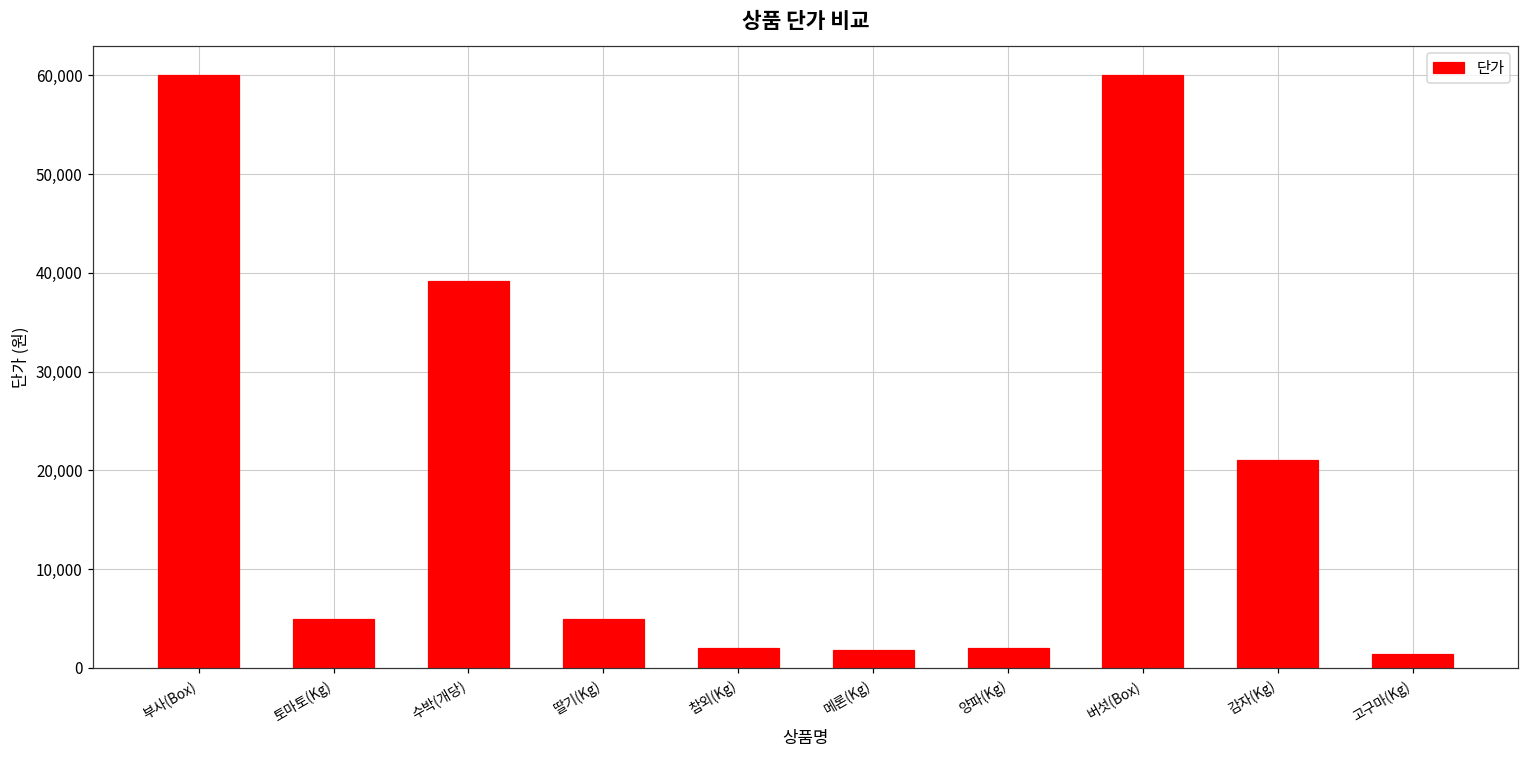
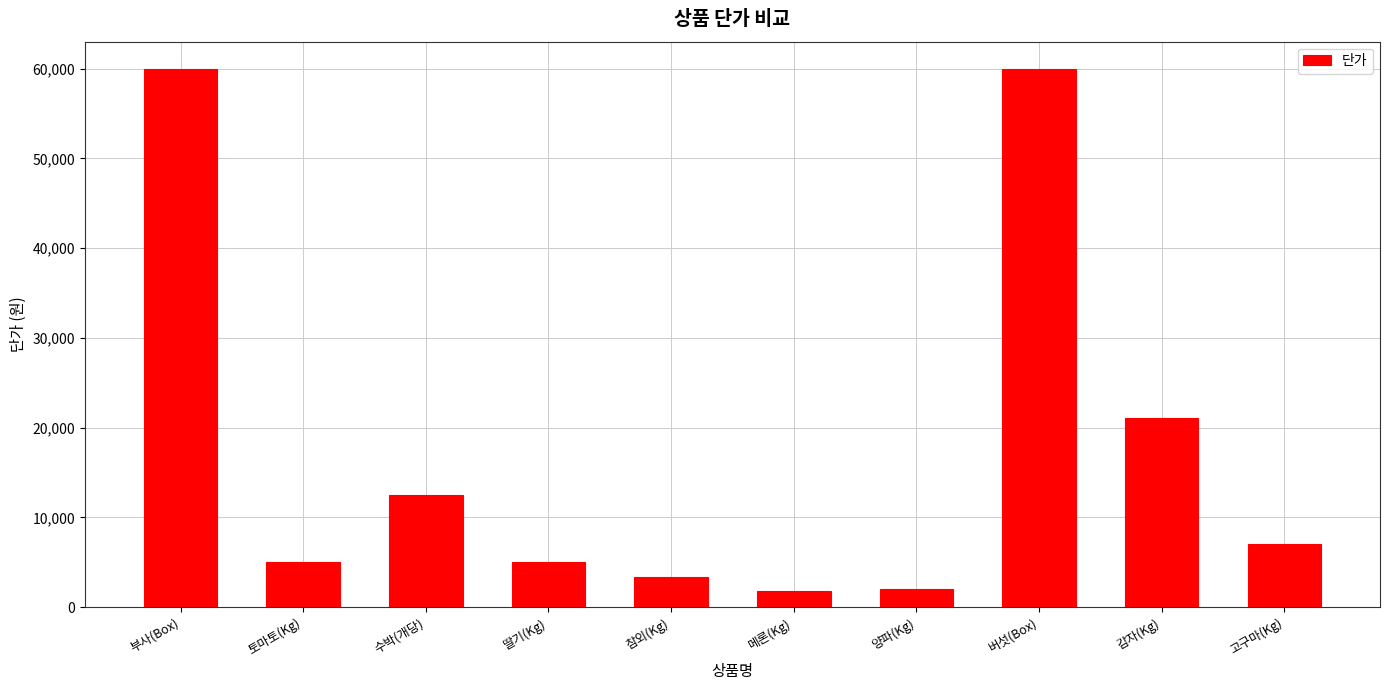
  {
    "부사(Box)": "60,000",
    "토마토(Kg)": "5,000",
-   "수박(개당)": "39,000",
+   "수박(개당)": "13,000",
    "딸기(Kg)": "5,000",
-   "참외(Kg)": "2,000",
+   "참외(Kg)": "3,000",
    "메론(Kg)": "2,000",
    "양파(Kg)": "2,000",
    "버섯(Box)": "60,000",
    "감자(Kg)": "21,000",
-   "고구마(Kg)": "1,000"
+   "고구마(Kg)": "7,000"
  }
